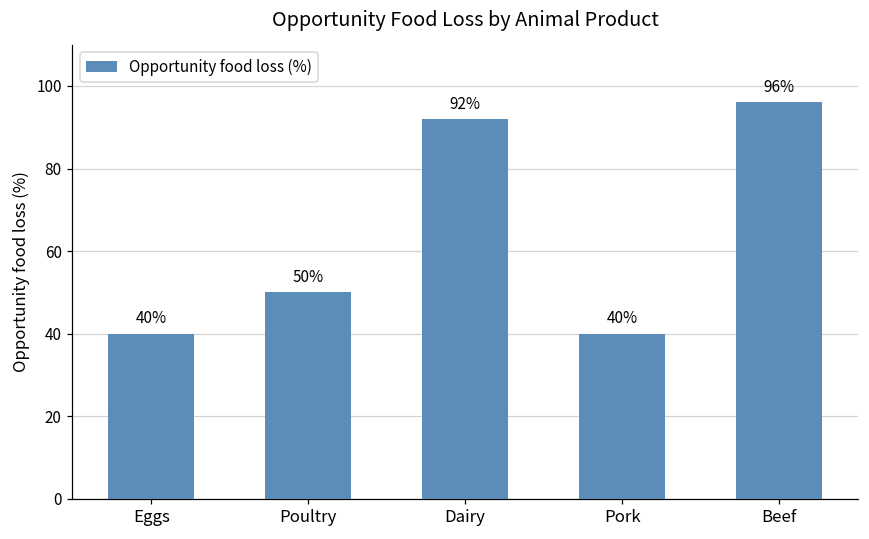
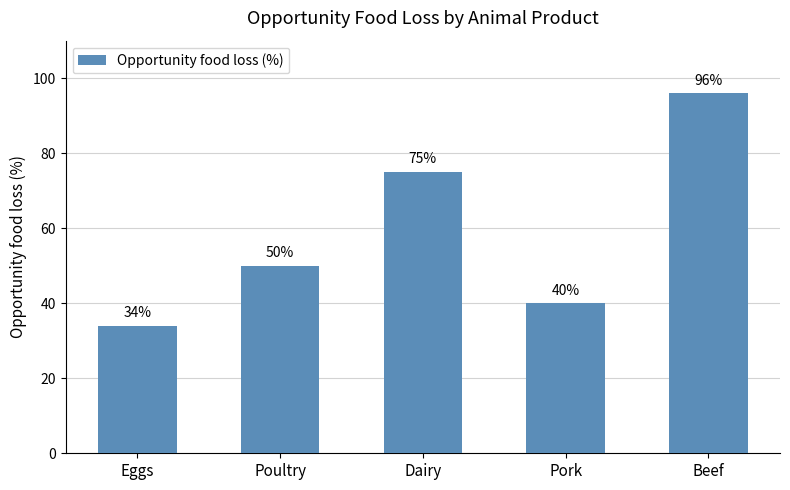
  {
-   "Eggs": "40%",
+   "Eggs": "34%",
    "Poultry": "50%",
-   "Dairy": "92%",
+   "Dairy": "75%",
    "Pork": "40%",
    "Beef": "96%"
  }
